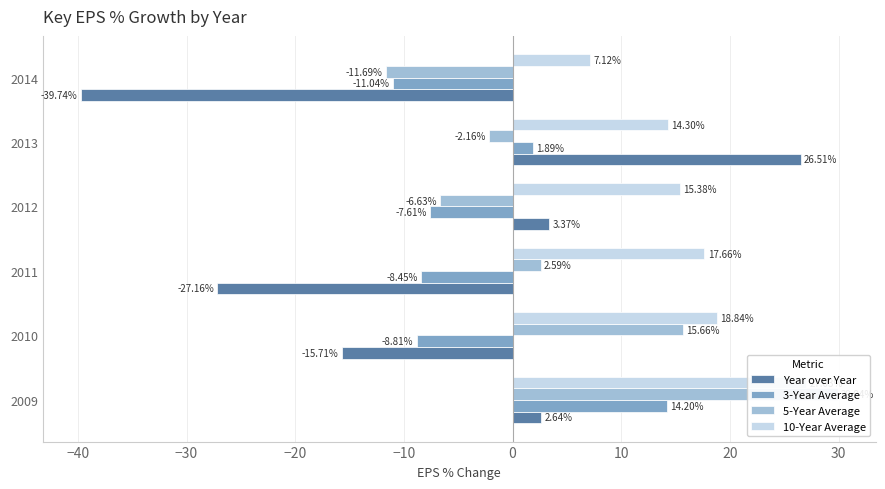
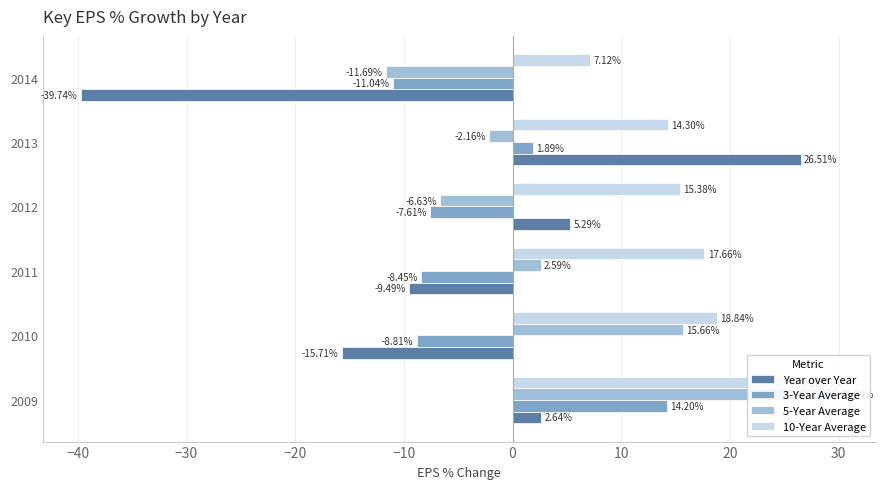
  {
    "Year over Year": {
      "2014": "-39.74%",
      "2013": "26.51%",
-     "2012": "3.37%",
-     "2011": "-27.16%",
+     "2012": "5.29%",
+     "2011": "-9.49%",
      "2010": "-15.71%",
      "2009": "2.64%"
    }
  }
